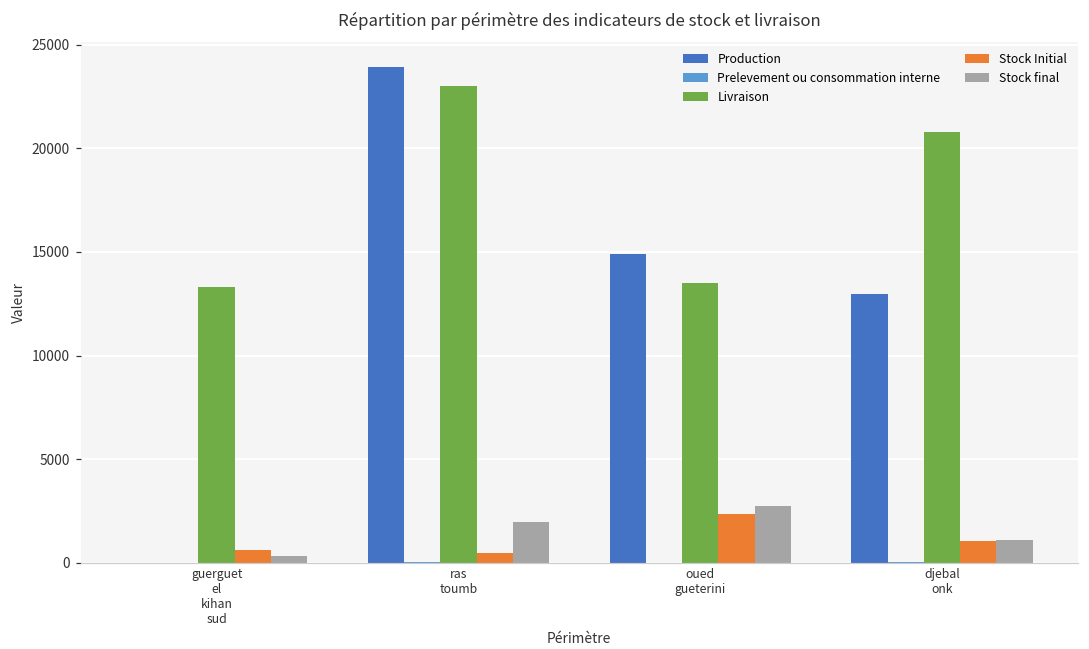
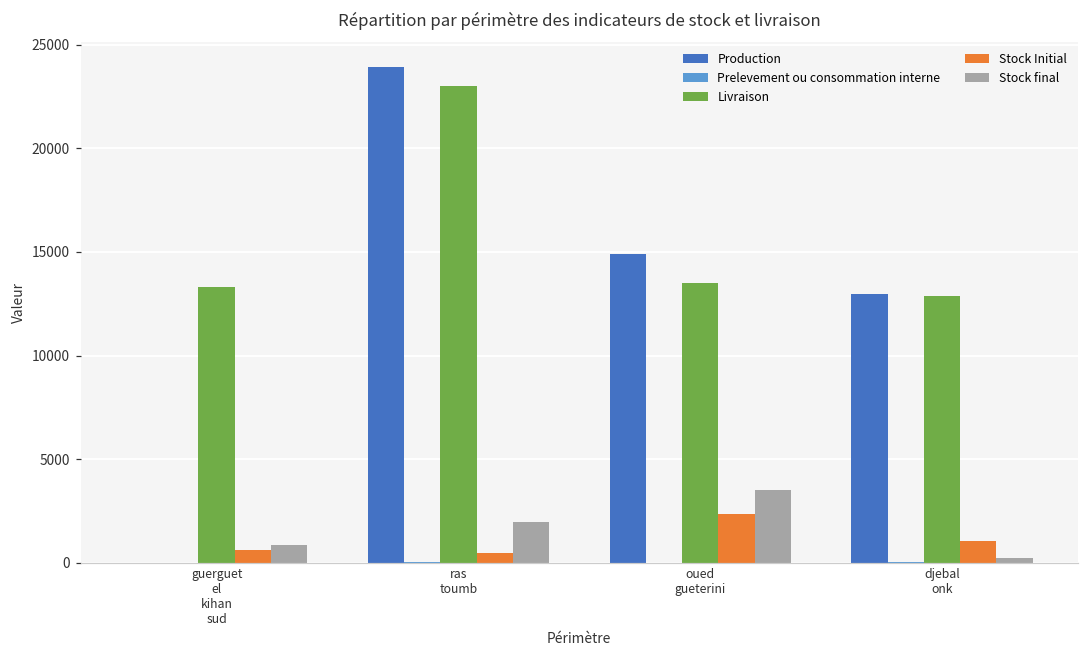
  {
    "Livraison": {
      "guerguet el kihan sud": 13300,
      "ras toumb": 23000,
      "oued gueterini": 13500,
-     "djebal onk": 20800
+     "djebal onk": 12900
    },
    "Stock Initial": {
      "guerguet el kihan sud": 600,
      "ras toumb": 500,
      "oued gueterini": 2400,
      "djebal onk": 1100
    },
    "Stock final": {
-     "guerguet el kihan sud": 300,
+     "guerguet el kihan sud": 900,
      "ras toumb": 2000,
-     "oued gueterini": 2700,
-     "djebal onk": 1100
+     "oued gueterini": 3500,
+     "djebal onk": 200
    }
  }
